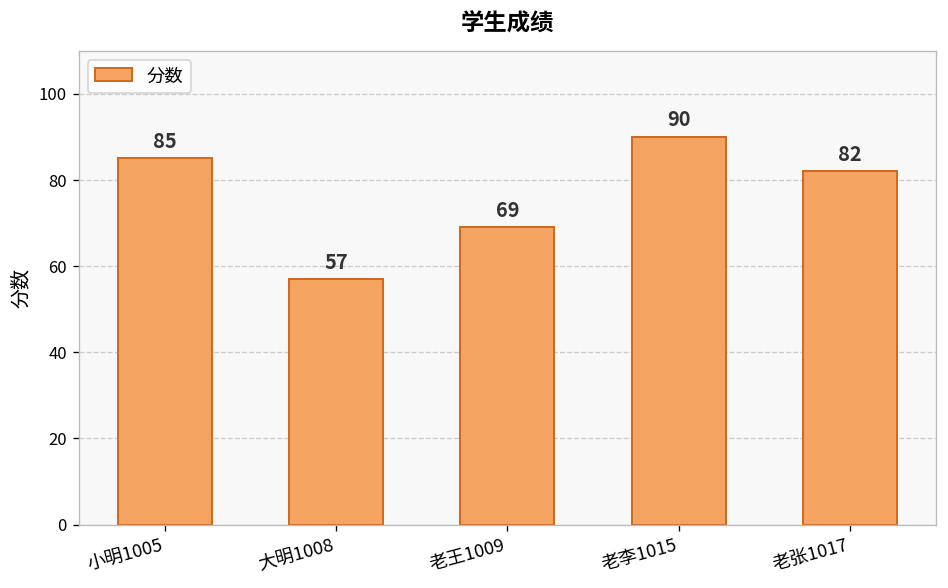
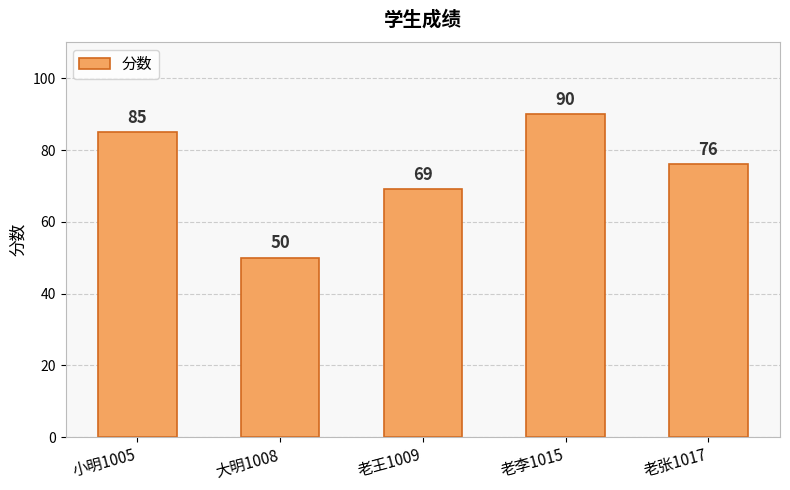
  {
    "小明1005": 85,
-   "大明1008": 57,
+   "大明1008": 50,
    "老王1009": 69,
    "老李1015": 90,
-   "老张1017": 82
+   "老张1017": 76
  }
